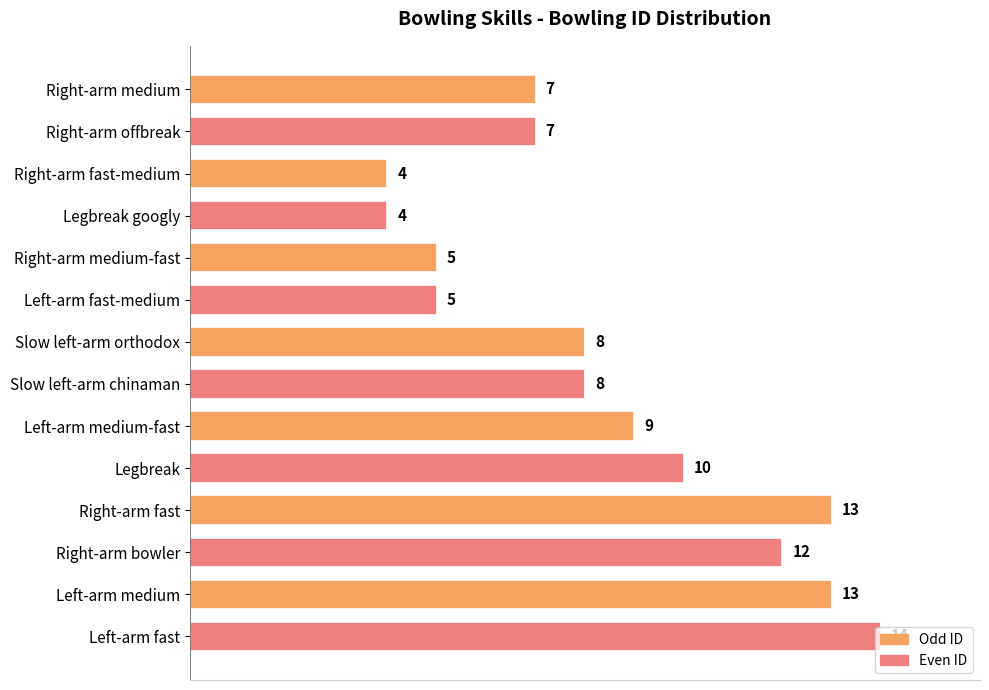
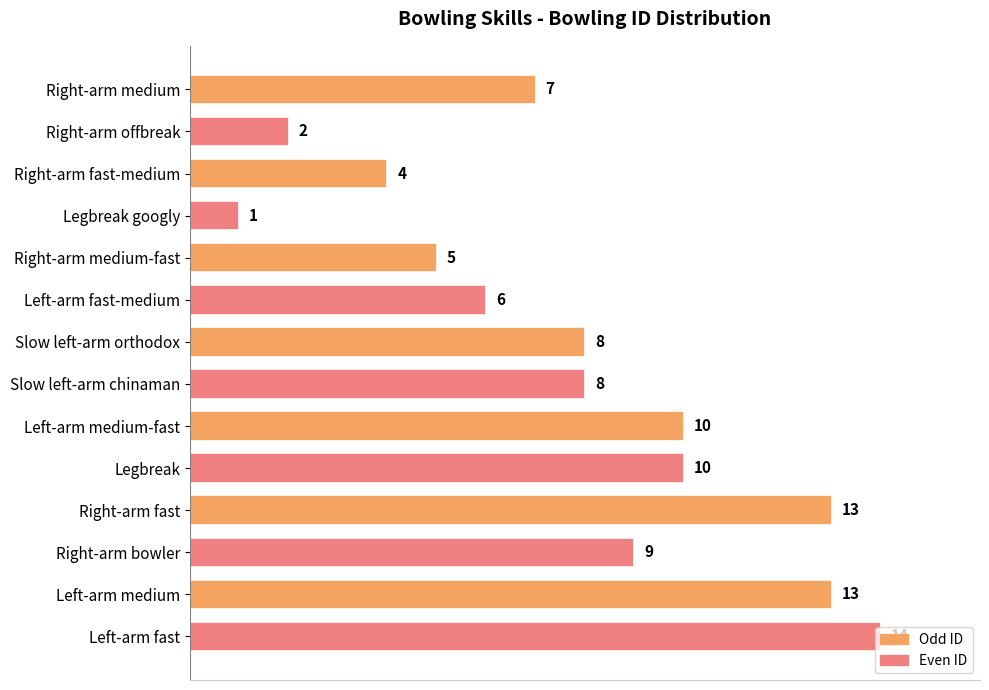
  {
    "Right-arm medium": 7,
-   "Right-arm offbreak": 7,
+   "Right-arm offbreak": 2,
    "Right-arm fast-medium": 4,
-   "Legbreak googly": 4,
+   "Legbreak googly": 1,
    "Right-arm medium-fast": 5,
-   "Left-arm fast-medium": 5,
+   "Left-arm fast-medium": 6,
    "Slow left-arm orthodox": 8,
    "Slow left-arm chinaman": 8,
-   "Left-arm medium-fast": 9,
+   "Left-arm medium-fast": 10,
    "Legbreak": 10,
    "Right-arm fast": 13,
-   "Right-arm bowler": 12,
+   "Right-arm bowler": 9,
    "Left-arm medium": 13
  }
